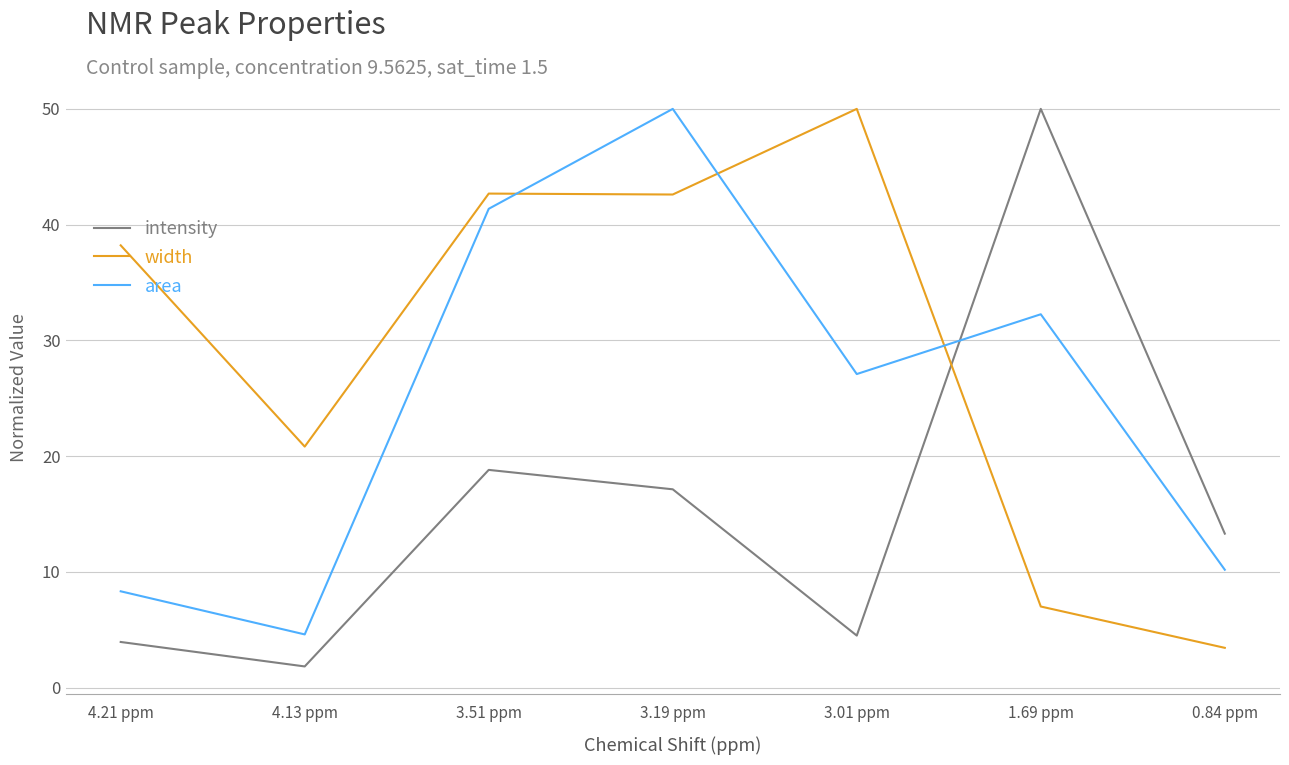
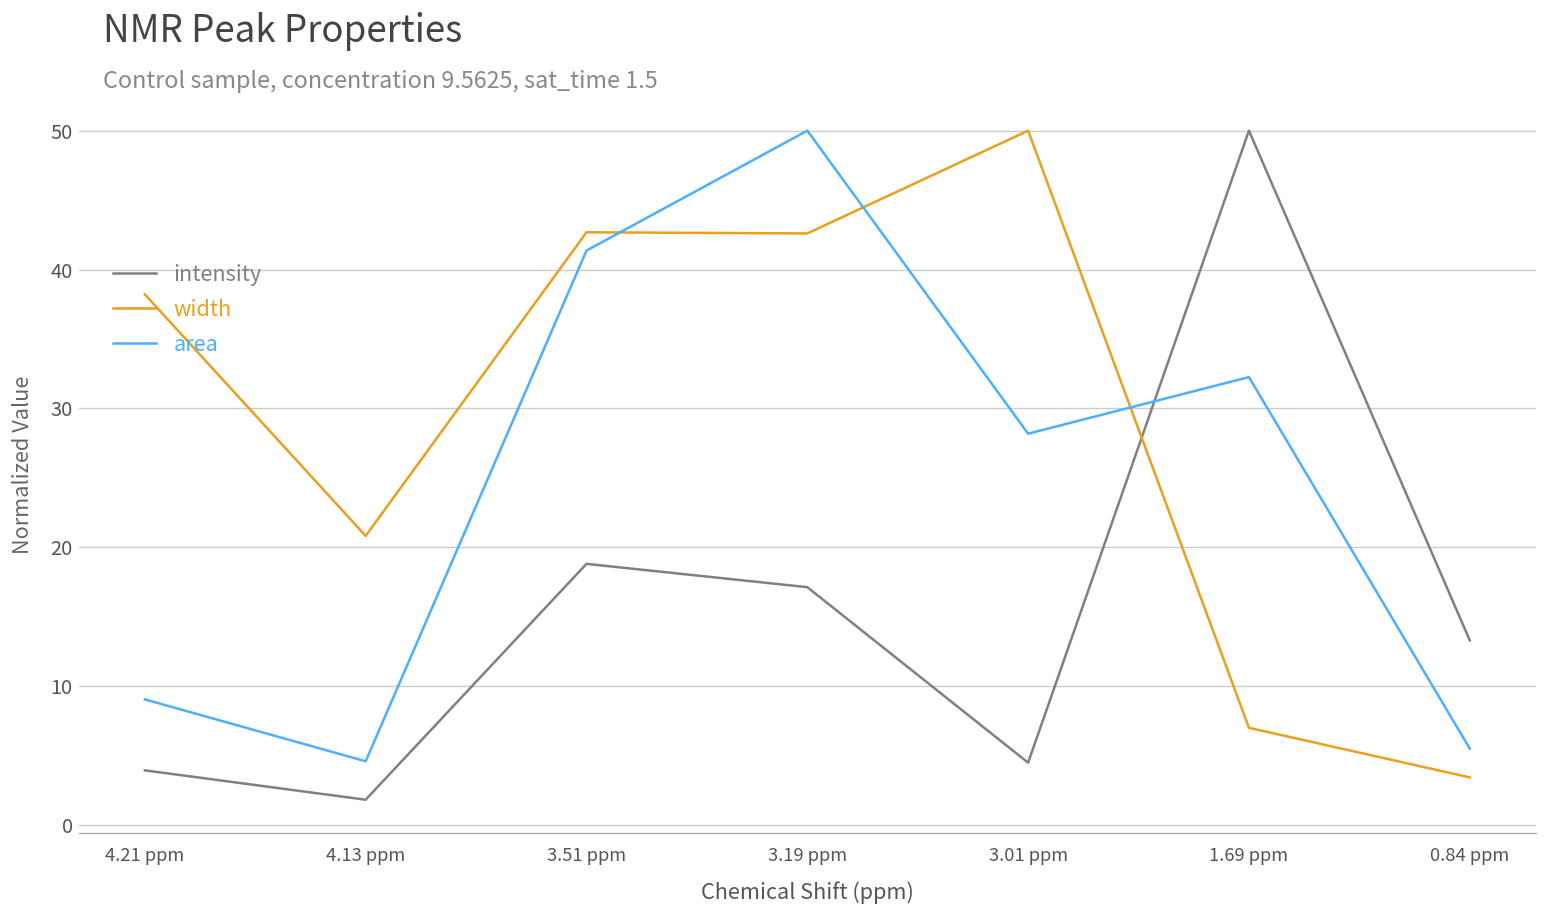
  {
    "intensity": {
      "4.21 ppm": 3.9,
      "4.13 ppm": 1.8,
      "3.51 ppm": 18.8,
      "3.19 ppm": 17.1,
      "3.01 ppm": 4.5,
      "1.69 ppm": 50.0,
      "0.84 ppm": 13.3
    },
    "width": {
      "4.21 ppm": 38.2,
      "4.13 ppm": 20.8,
      "3.51 ppm": 42.7,
      "3.19 ppm": 42.6,
      "3.01 ppm": 50.0,
      "1.69 ppm": 7.0,
      "0.84 ppm": 3.4
    },
    "area": {
-     "4.21 ppm": 8.3,
+     "4.21 ppm": 9.1,
      "4.13 ppm": 4.6,
      "3.51 ppm": 41.4,
      "3.19 ppm": 50.0,
-     "3.01 ppm": 27.1,
+     "3.01 ppm": 28.2,
      "1.69 ppm": 32.3,
-     "0.84 ppm": 10.2
+     "0.84 ppm": 5.5
    }
  }
